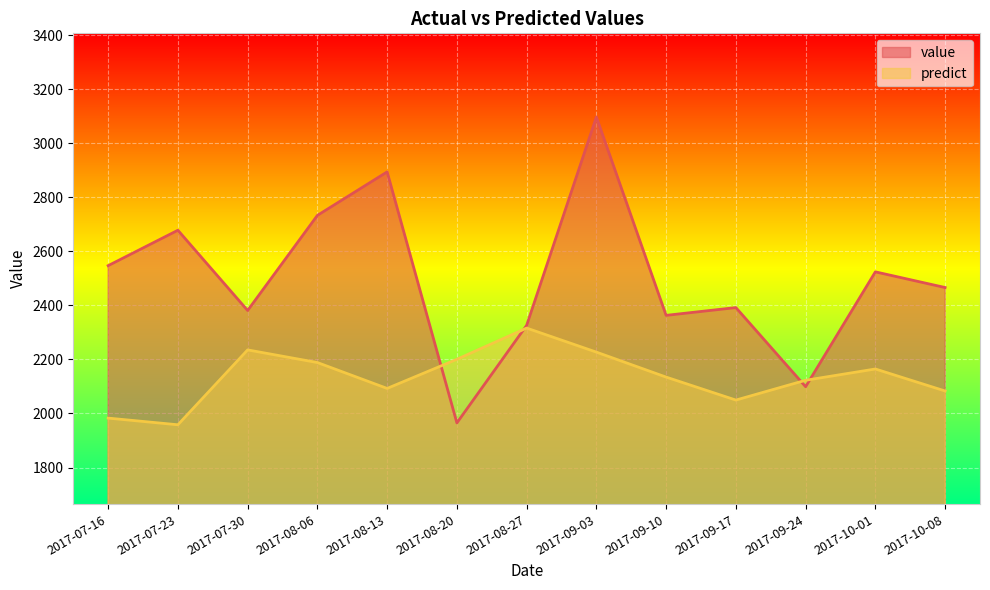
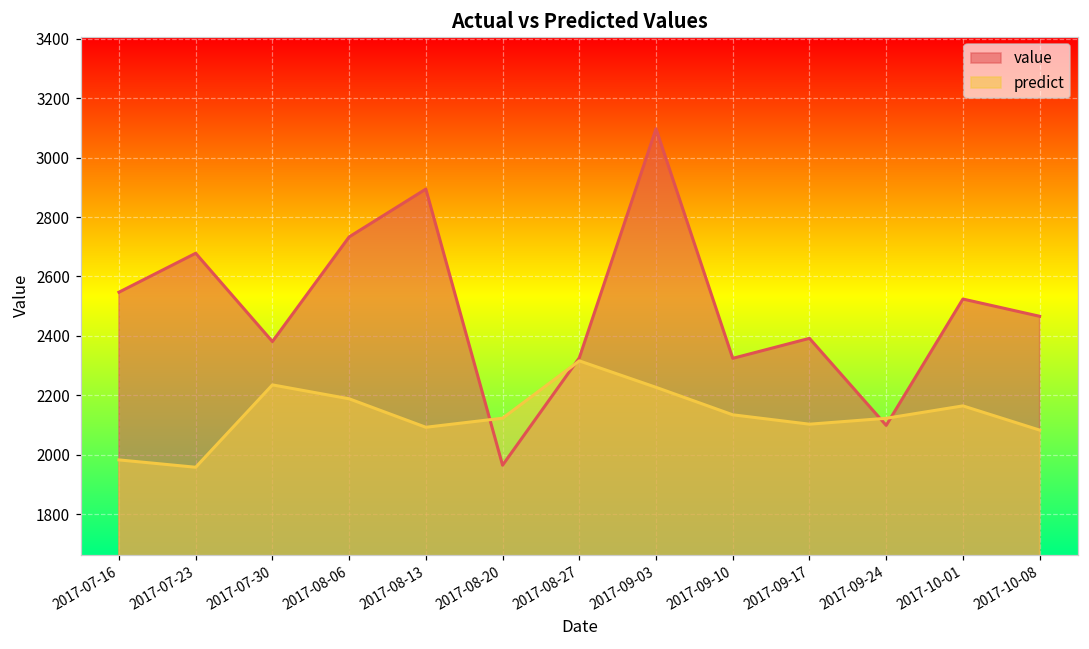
  {
    "value": {
      "2017-07-16": 2550,
      "2017-07-23": 2680,
      "2017-07-30": 2380,
      "2017-08-06": 2730,
      "2017-08-13": 2890,
      "2017-08-20": 1970,
      "2017-08-27": 2330,
      "2017-09-03": 3100,
-     "2017-09-10": 2360,
+     "2017-09-10": 2320,
      "2017-09-17": 2390,
      "2017-09-24": 2100,
      "2017-10-01": 2520,
      "2017-10-08": 2470
    },
    "predict": {
      "2017-07-16": 1980,
      "2017-07-23": 1960,
      "2017-07-30": 2240,
      "2017-08-06": 2190,
      "2017-08-13": 2090,
-     "2017-08-20": 2200,
+     "2017-08-20": 2120,
      "2017-08-27": 2320,
      "2017-09-03": 2230,
      "2017-09-10": 2130,
-     "2017-09-17": 2050,
+     "2017-09-17": 2100,
      "2017-09-24": 2120,
      "2017-10-01": 2160,
      "2017-10-08": 2080
    }
  }
